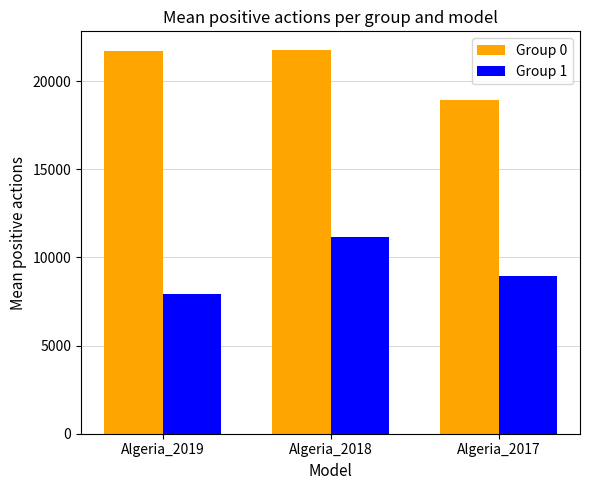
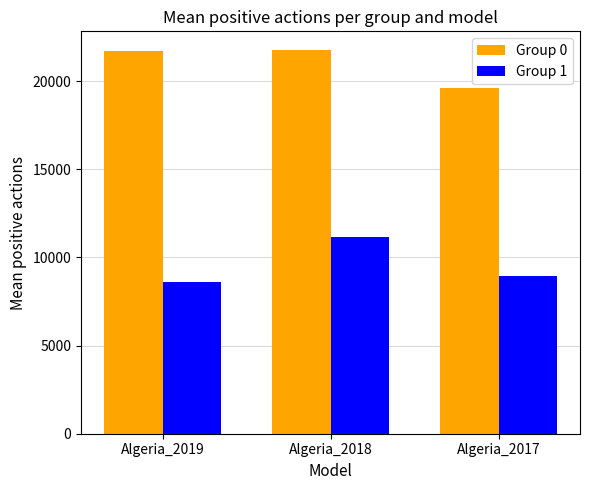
  {
    "Group 0": {
      "Algeria_2019": 21700,
      "Algeria_2018": 21700,
-     "Algeria_2017": 18900
+     "Algeria_2017": 19600
    },
    "Group 1": {
-     "Algeria_2019": 7900,
+     "Algeria_2019": 8600,
      "Algeria_2018": 11100,
      "Algeria_2017": 8900
    }
  }
